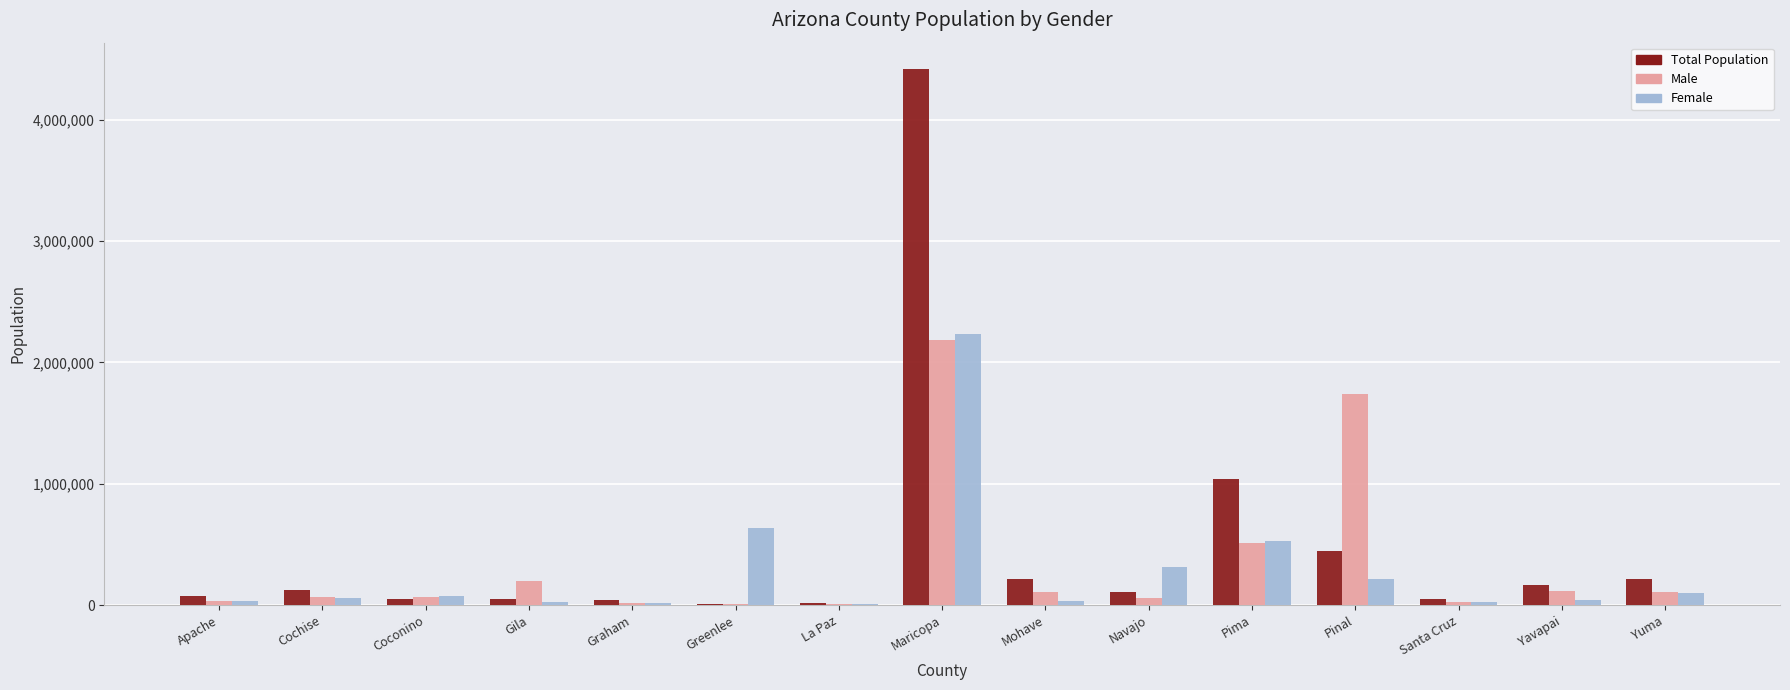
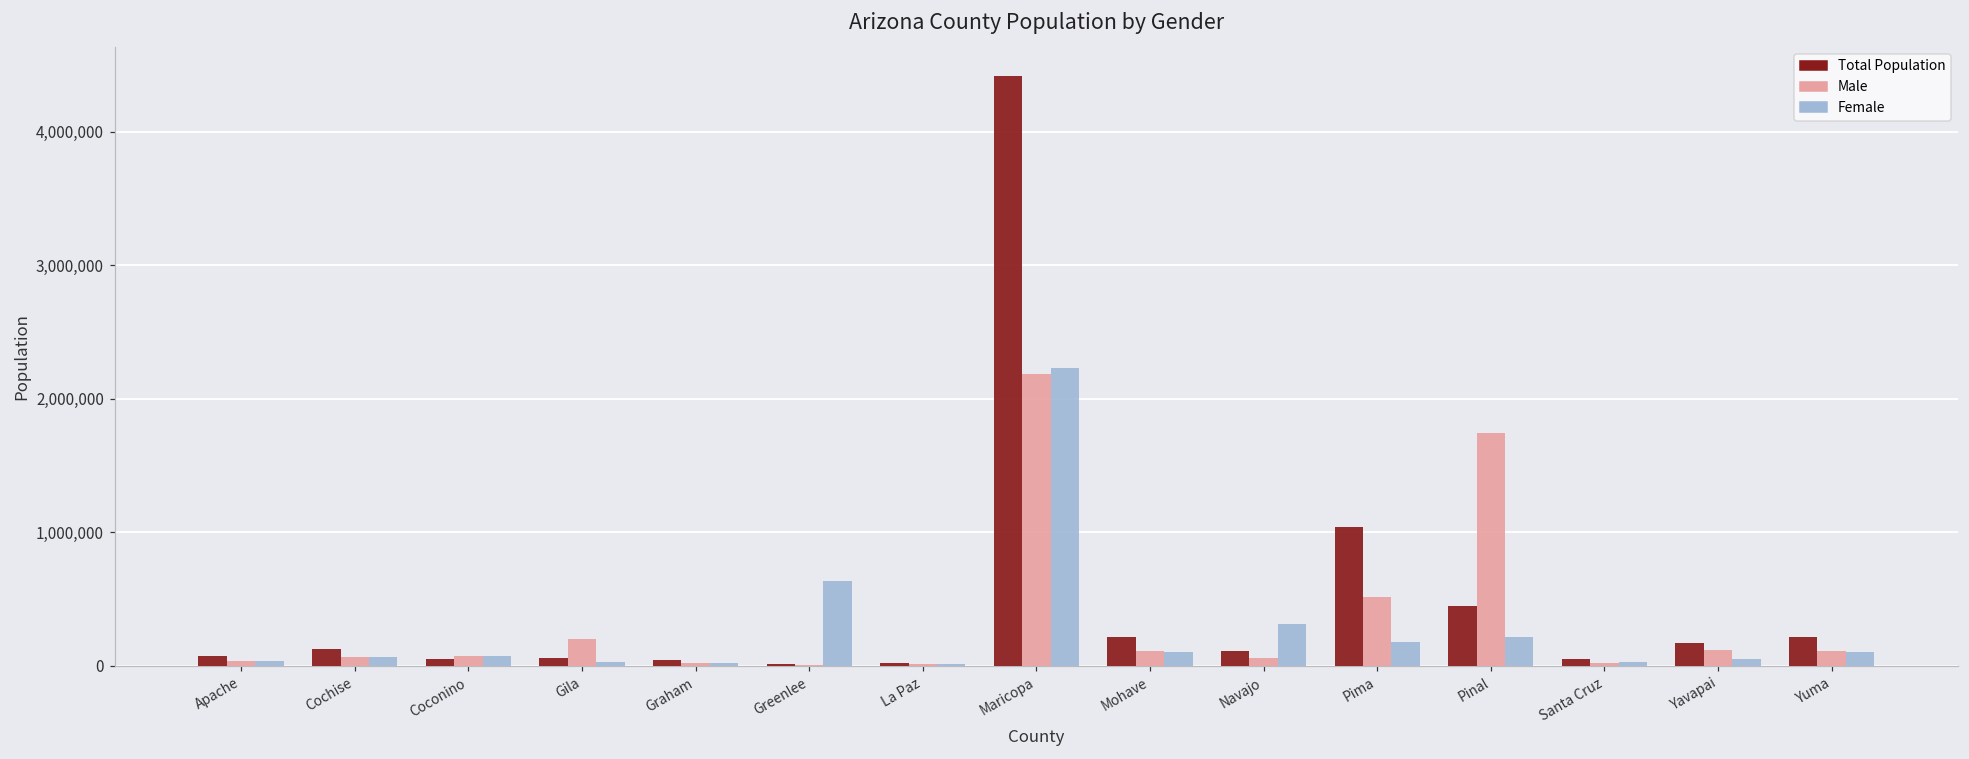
  {
    "Total Population": {
      "Apache": "70,000",
      "Cochise": "130,000",
      "Coconino": "50,000",
      "Gila": "50,000",
      "Graham": "40,000",
      "La Paz": "20,000",
      "Maricopa": "4,410,000",
      "Mohave": "210,000",
      "Navajo": "110,000",
      "Pima": "1,040,000",
      "Pinal": "450,000",
      "Santa Cruz": "50,000",
      "Yavapai": "170,000",
      "Yuma": "210,000"
    },
    "Male": {
      "Apache": "40,000",
      "Cochise": "60,000",
      "Coconino": "70,000",
      "Gila": "200,000",
      "Maricopa": "2,180,000",
      "Mohave": "110,000",
      "Navajo": "60,000",
      "Pima": "510,000",
      "Pinal": "1,740,000",
      "Santa Cruz": "20,000",
      "Yavapai": "110,000",
      "Yuma": "110,000"
    },
    "Female": {
      "Apache": "40,000",
      "Cochise": "60,000",
      "Coconino": "70,000",
      "Gila": "30,000",
      "Greenlee": "640,000",
      "Maricopa": "2,230,000",
-     "Mohave": "40,000",
+     "Mohave": "100,000",
      "Navajo": "310,000",
-     "Pima": "530,000",
+     "Pima": "180,000",
      "Pinal": "220,000",
      "Santa Cruz": "20,000",
      "Yavapai": "50,000",
      "Yuma": "100,000"
    }
  }
